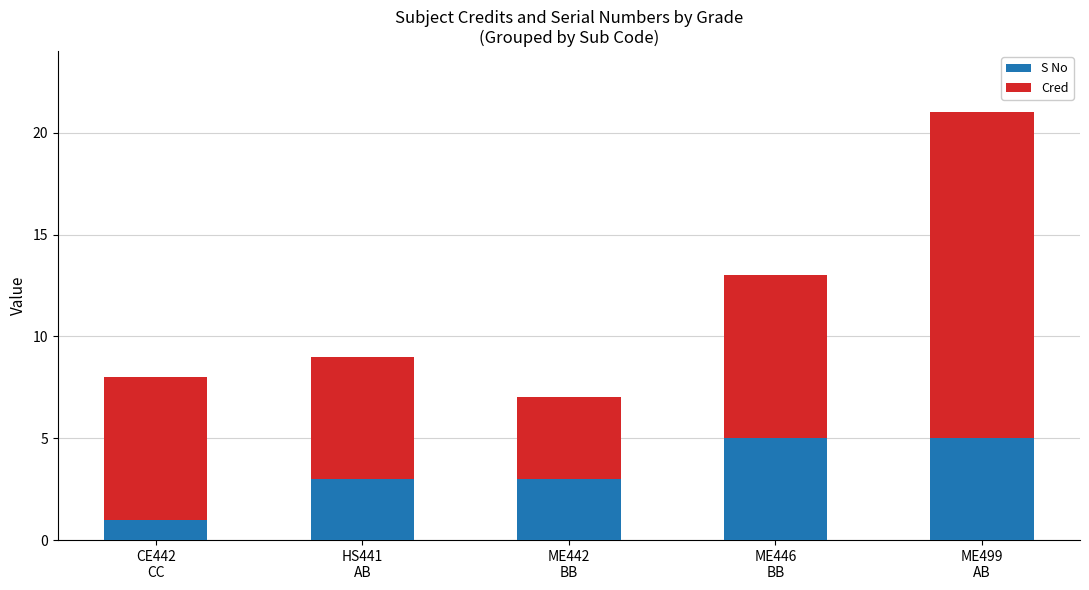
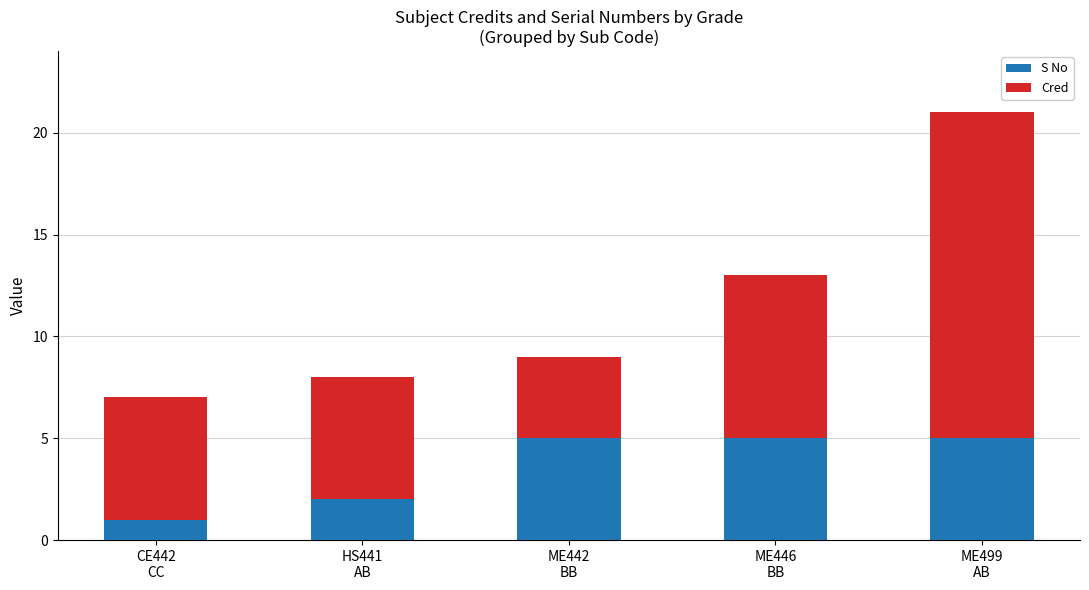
  {
    "S No": {
      "CE442 CC": 1,
-     "HS441 AB": 3,
-     "ME442 BB": 3,
+     "HS441 AB": 2,
+     "ME442 BB": 5,
      "ME446 BB": 5,
      "ME499 AB": 5
    },
    "Cred": {
-     "CE442 CC": 7,
+     "CE442 CC": 6,
      "HS441 AB": 6,
      "ME442 BB": 4,
      "ME446 BB": 8,
      "ME499 AB": 16
    }
  }
